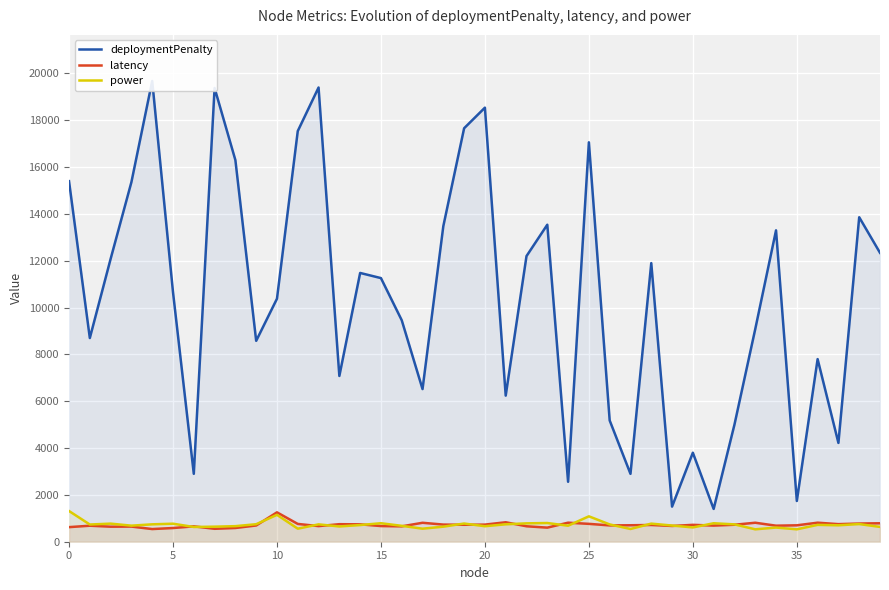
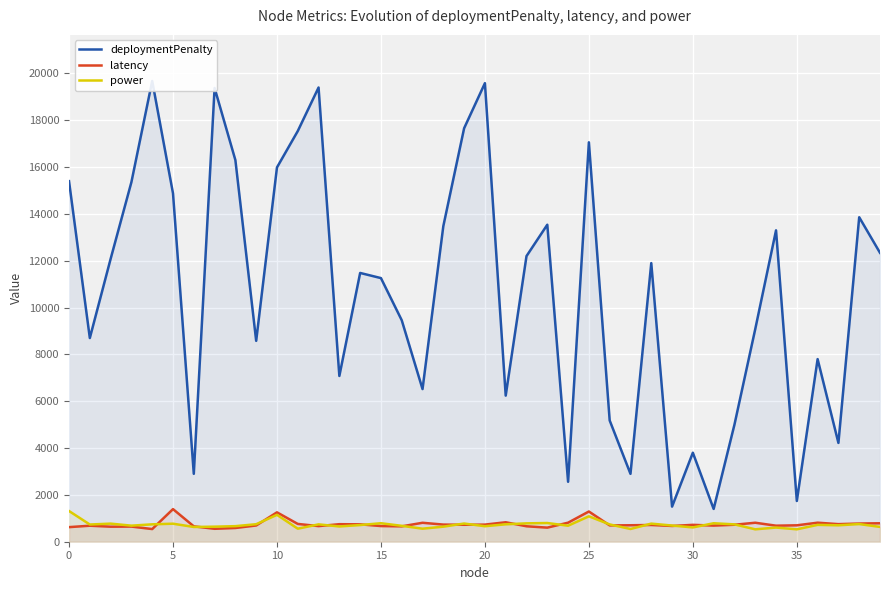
  {
    "deploymentPenalty": {
      "0": 15400,
-     "5": 10700,
-     "10": 10400,
+     "5": 14900,
+     "10": 16000,
      "15": 11300,
-     "20": 18500,
+     "20": 19600,
      "25": 17100,
      "30": 3800,
      "35": 1700
    },
    "latency": {
      "0": 600,
-     "5": 600,
+     "5": 1400,
      "15": 700,
-     "25": 800,
+     "25": 1300,
      "30": 700,
      "35": 700
    },
    "power": {
      "0": 1300,
      "5": 800,
      "15": 800,
      "25": 1100,
      "30": 600,
      "35": 500
    }
  }
